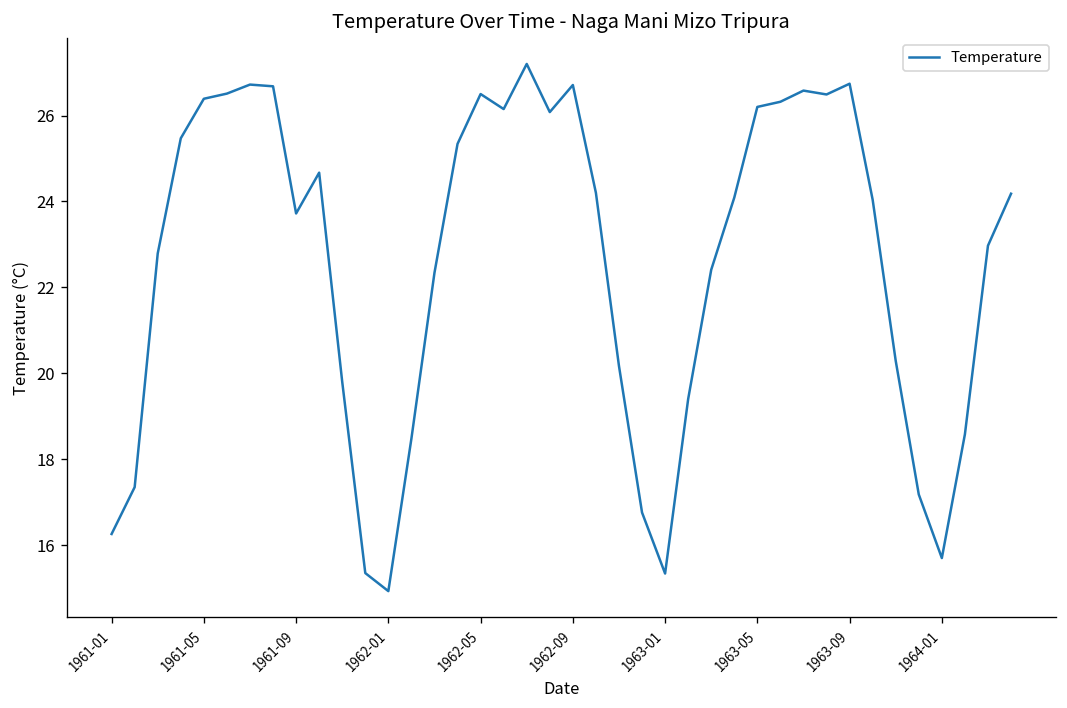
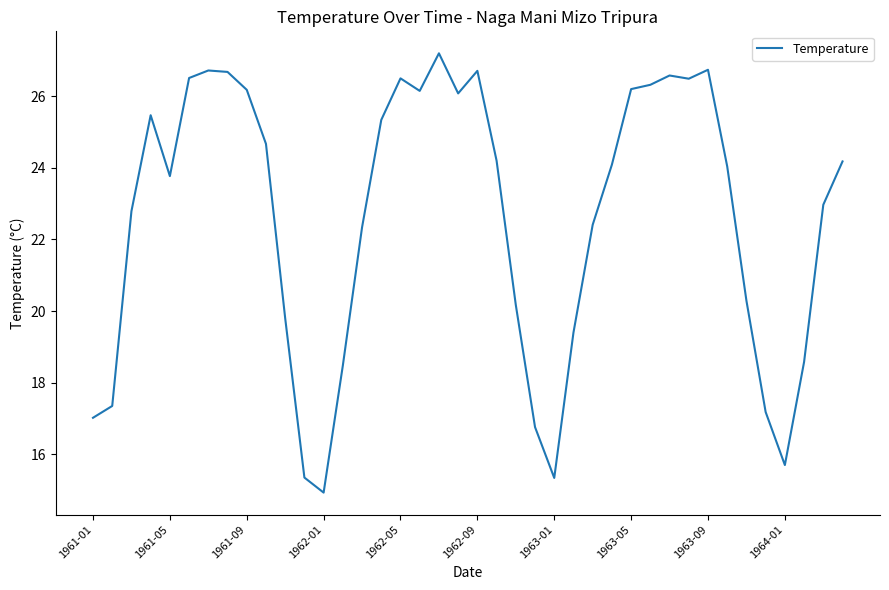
  {
-   "1961-01": 16.3,
-   "1961-05": 26.4,
-   "1961-09": 23.7,
+   "1961-01": 17.0,
+   "1961-05": 23.8,
+   "1961-09": 26.2,
    "1962-01": 14.9,
    "1962-05": 26.5,
    "1962-09": 26.7,
    "1963-01": 15.3,
    "1963-05": 26.2,
    "1963-09": 26.7,
    "1964-01": 15.7
  }
